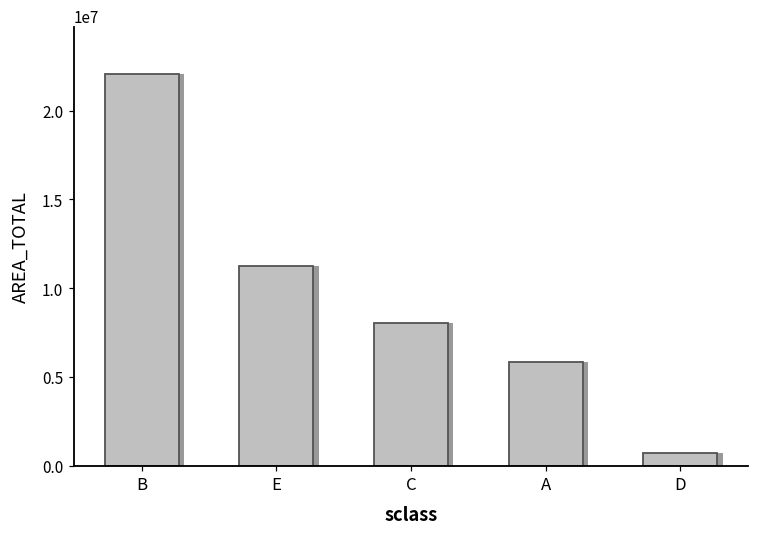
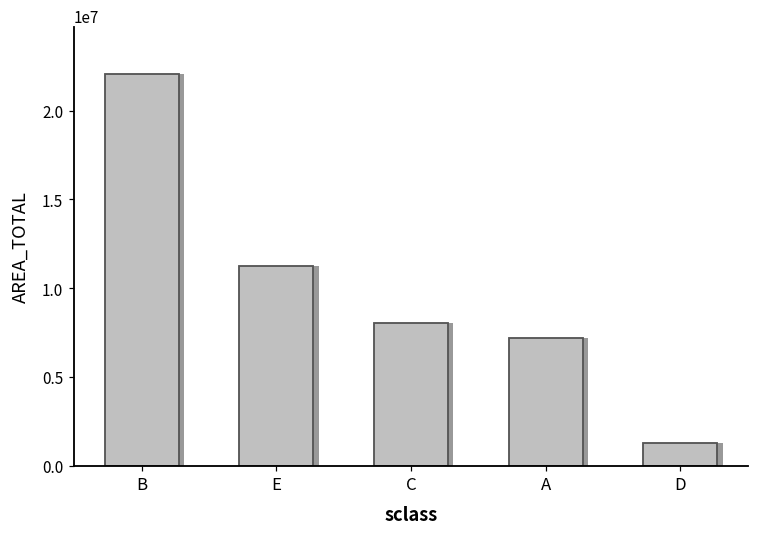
  {
    "B": 22100000,
    "E": 11200000,
    "C": 8000000,
-   "A": 5800000,
-   "D": 700000
+   "A": 7200000,
+   "D": 1300000
  }
